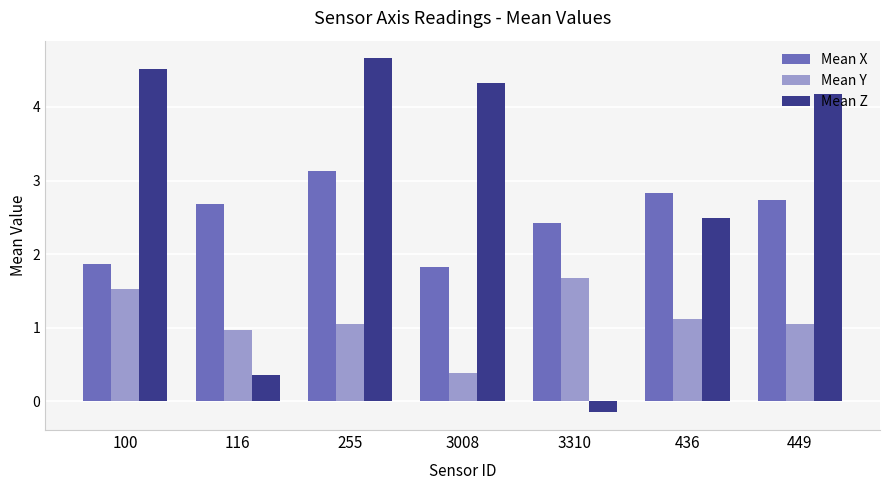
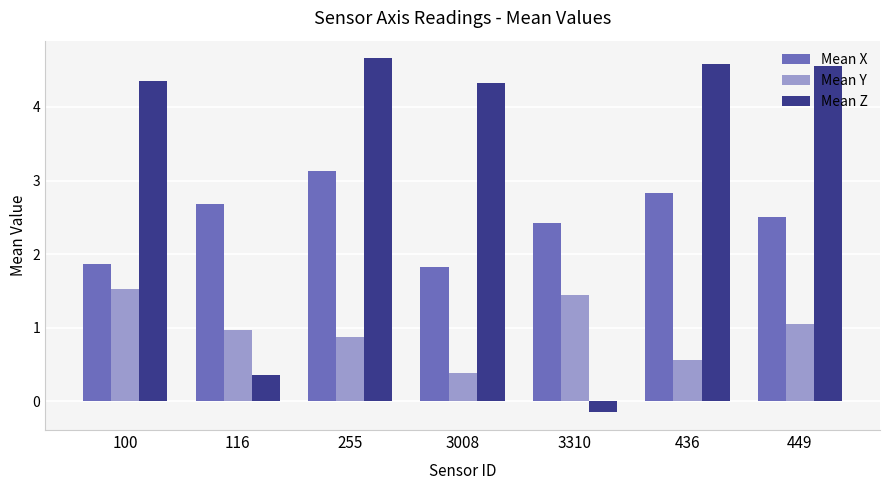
  {
    "Mean X": {
      "100": 1.9,
      "116": 2.7,
      "255": 3.1,
      "3008": 1.8,
      "3310": 2.4,
      "436": 2.8,
-     "449": 2.7
+     "449": 2.5
    },
    "Mean Y": {
      "100": 1.5,
      "116": 1.0,
-     "255": 1.0,
+     "255": 0.9,
      "3008": 0.4,
-     "3310": 1.7,
-     "436": 1.1,
+     "3310": 1.4,
+     "436": 0.6,
      "449": 1.0
    },
    "Mean Z": {
-     "100": 4.5,
+     "100": 4.4,
      "116": 0.4,
      "255": 4.7,
      "3008": 4.3,
      "3310": -0.2,
-     "436": 2.5,
-     "449": 4.2
+     "436": 4.6,
+     "449": 4.6
    }
  }
